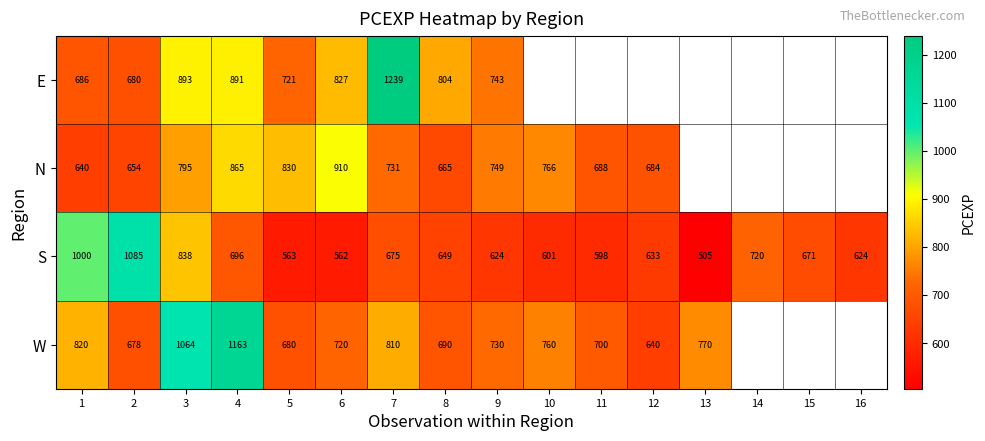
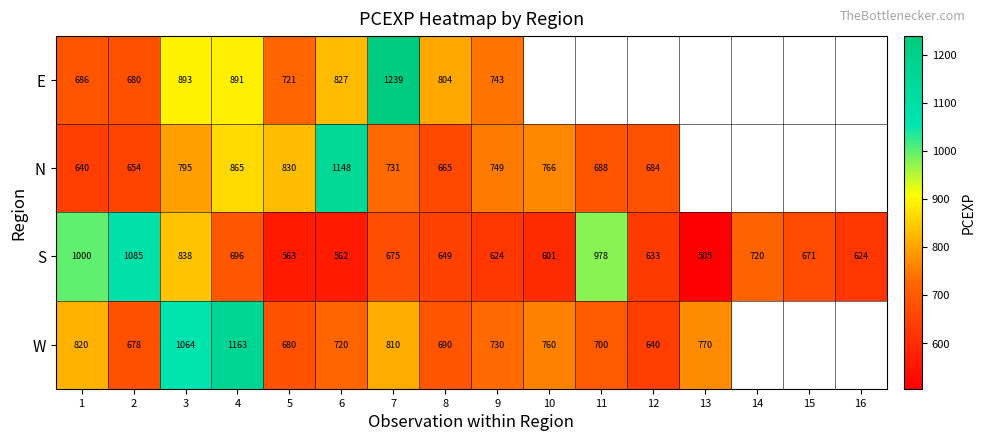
  {
    "E": {
      "1": 686,
      "2": 680,
      "3": 893,
      "4": 891,
      "5": 721,
      "6": 827,
      "7": 1239,
      "8": 804,
      "9": 743
    },
    "N": {
      "1": 640,
      "2": 654,
      "3": 795,
      "4": 865,
      "5": 830,
-     "6": 910,
+     "6": 1148,
      "7": 731,
      "8": 665,
      "9": 749,
      "10": 766,
      "11": 688,
      "12": 684
    },
    "S": {
      "1": 1000,
      "2": 1085,
      "3": 838,
      "4": 696,
      "5": 563,
      "6": 562,
      "7": 675,
      "8": 649,
      "9": 624,
      "10": 601,
-     "11": 598,
+     "11": 978,
      "12": 633,
      "13": 505,
      "14": 720,
      "15": 671,
      "16": 624
    },
    "W": {
      "1": 820,
      "2": 678,
      "3": 1064,
      "4": 1163,
      "5": 680,
      "6": 720,
      "7": 810,
      "8": 690,
      "9": 730,
      "10": 760,
      "11": 700,
      "12": 640,
      "13": 770
    }
  }
